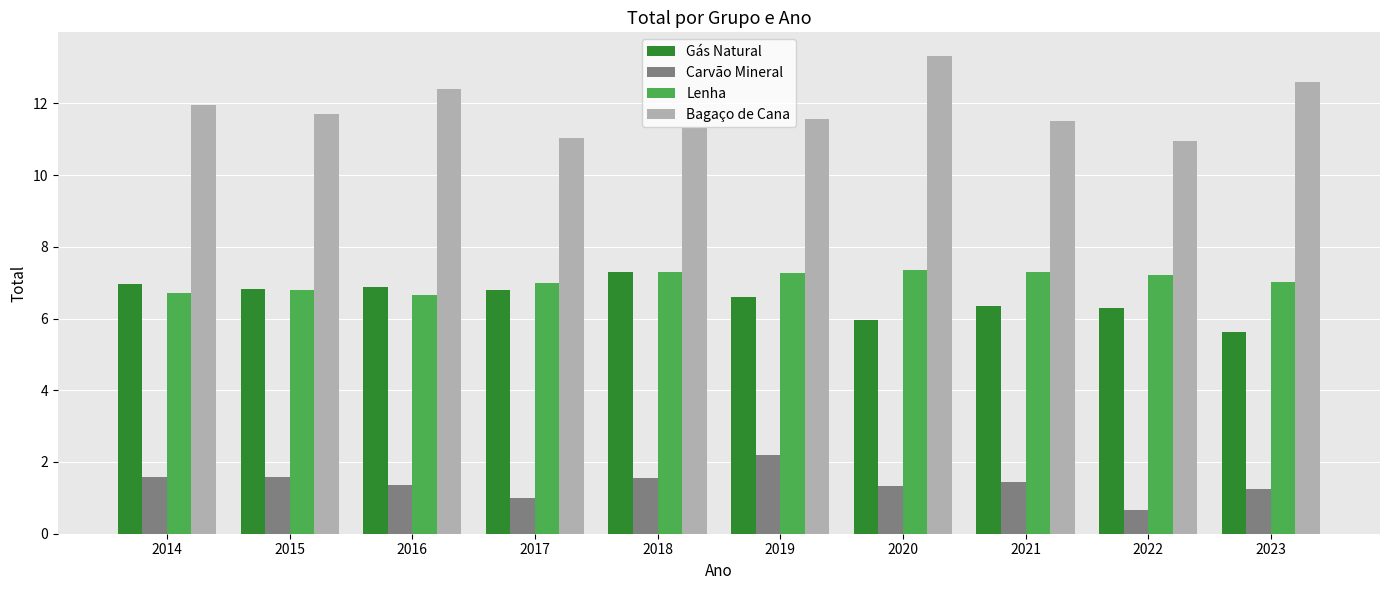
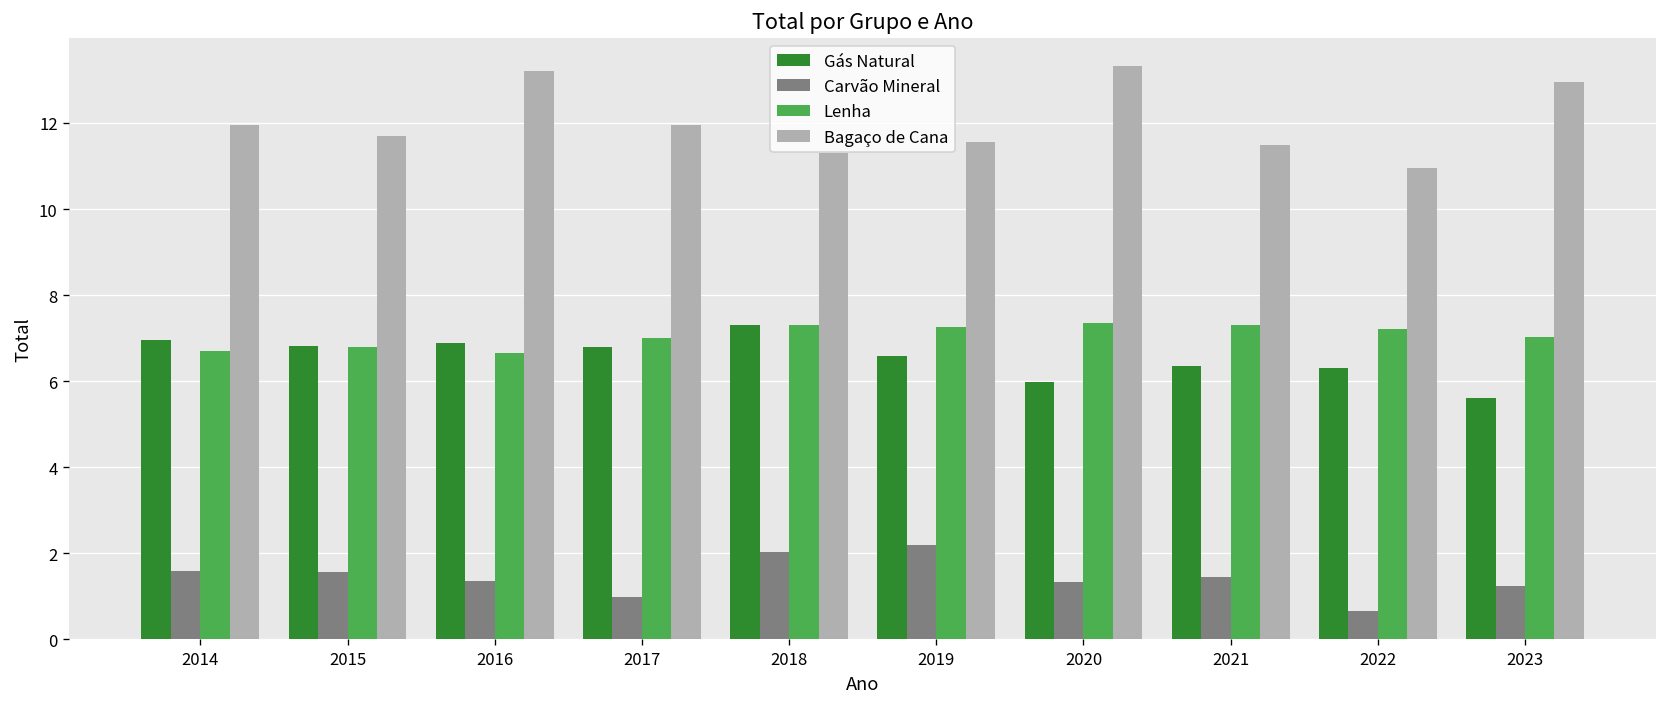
  {
    "Carvão Mineral": {
      "2014": 1.6,
      "2015": 1.6,
      "2016": 1.4,
      "2017": 1.0,
-     "2018": 1.6,
+     "2018": 2.0,
      "2019": 2.2,
      "2020": 1.3,
      "2021": 1.4,
      "2022": 0.7,
      "2023": 1.2
    },
    "Bagaço de Cana": {
      "2014": 12.0,
      "2015": 11.7,
-     "2016": 12.4,
-     "2017": 11.0,
+     "2016": 13.2,
+     "2017": 11.9,
      "2018": 11.3,
      "2019": 11.6,
      "2020": 13.3,
      "2021": 11.5,
      "2022": 11.0,
-     "2023": 12.6
+     "2023": 12.9
    }
  }
